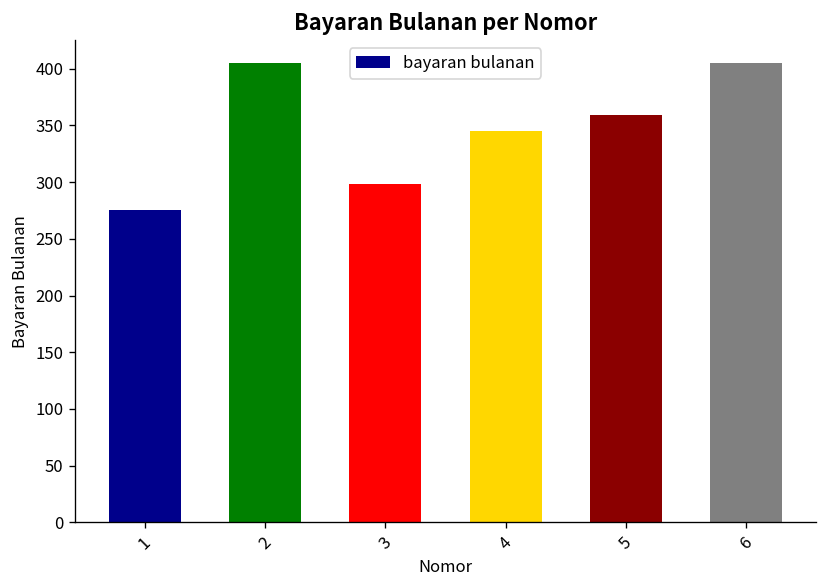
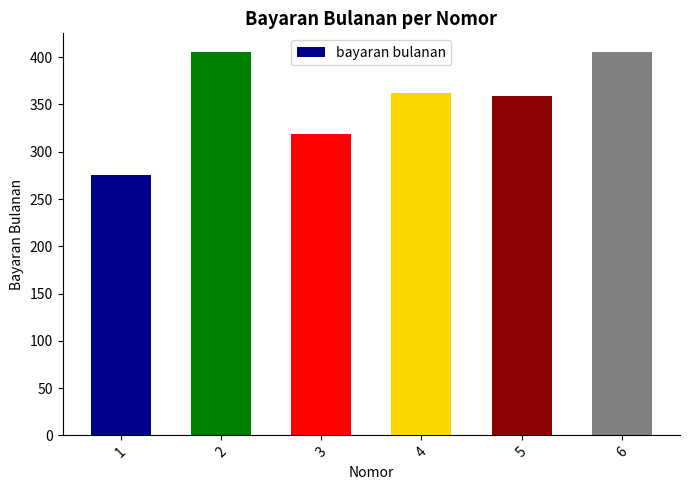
  {
    "1": 280,
    "2": 410,
-   "3": 300,
-   "4": 350,
+   "3": 320,
+   "4": 360,
    "5": 360,
    "6": 410
  }
